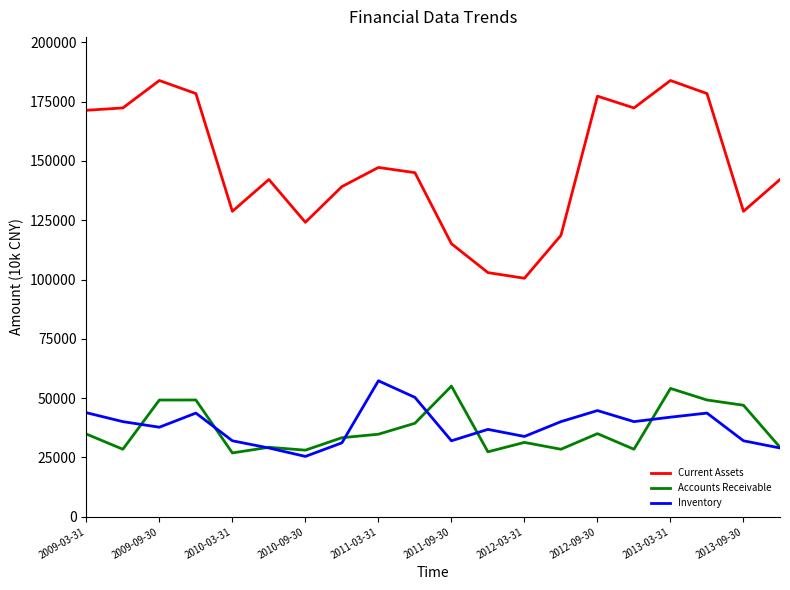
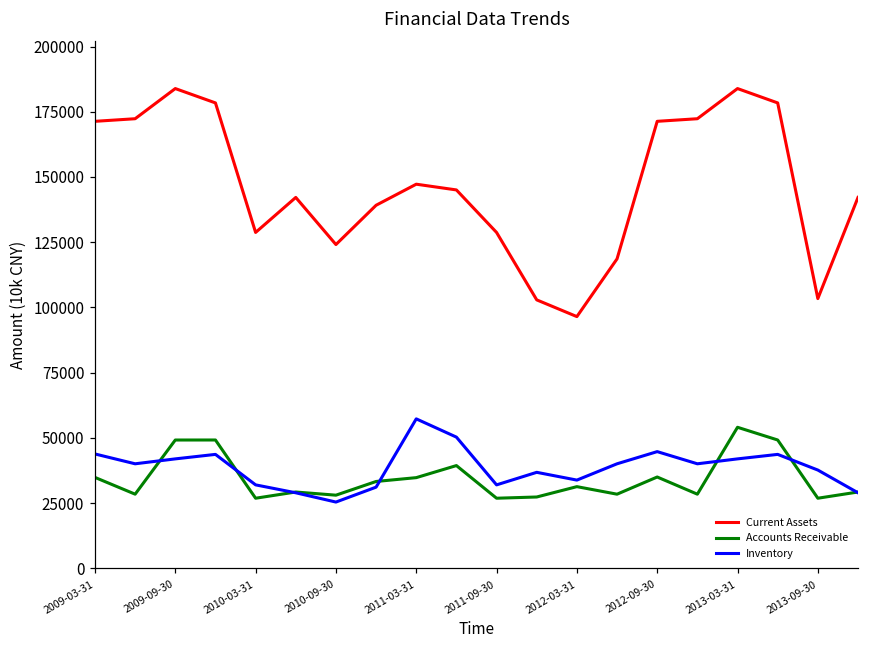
  {
    "Current Assets": {
      "2009-03-31": 171000,
      "2009-09-30": 184000,
      "2010-03-31": 129000,
      "2010-09-30": 124000,
      "2011-03-31": 147000,
-     "2011-09-30": 115000,
-     "2012-03-31": 101000,
-     "2012-09-30": 177000,
+     "2011-09-30": 129000,
+     "2012-03-31": 97000,
+     "2012-09-30": 171000,
      "2013-03-31": 184000,
-     "2013-09-30": 129000
+     "2013-09-30": 103000
    },
    "Accounts Receivable": {
      "2009-03-31": 35000,
      "2009-09-30": 49000,
      "2010-03-31": 27000,
      "2010-09-30": 28000,
      "2011-03-31": 35000,
-     "2011-09-30": 55000,
+     "2011-09-30": 27000,
      "2012-03-31": 31000,
      "2012-09-30": 35000,
      "2013-03-31": 54000,
-     "2013-09-30": 47000
+     "2013-09-30": 27000
    },
    "Inventory": {
      "2009-03-31": 44000,
-     "2009-09-30": 38000,
+     "2009-09-30": 42000,
      "2010-03-31": 32000,
      "2010-09-30": 25000,
      "2011-03-31": 57000,
      "2011-09-30": 32000,
      "2012-03-31": 34000,
      "2012-09-30": 45000,
      "2013-03-31": 42000,
-     "2013-09-30": 32000
+     "2013-09-30": 38000
    }
  }
